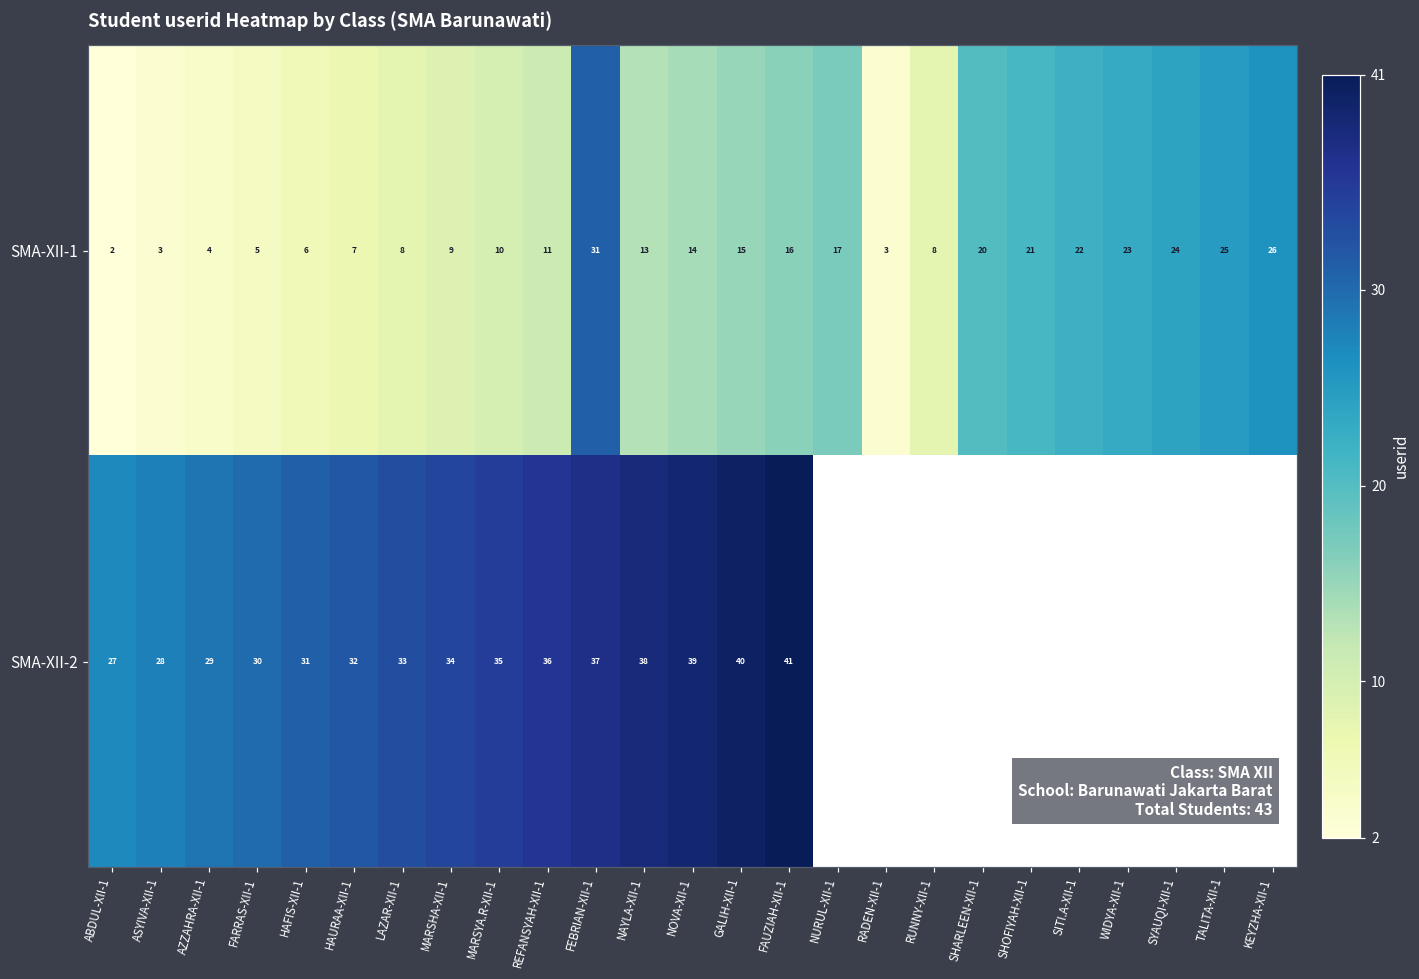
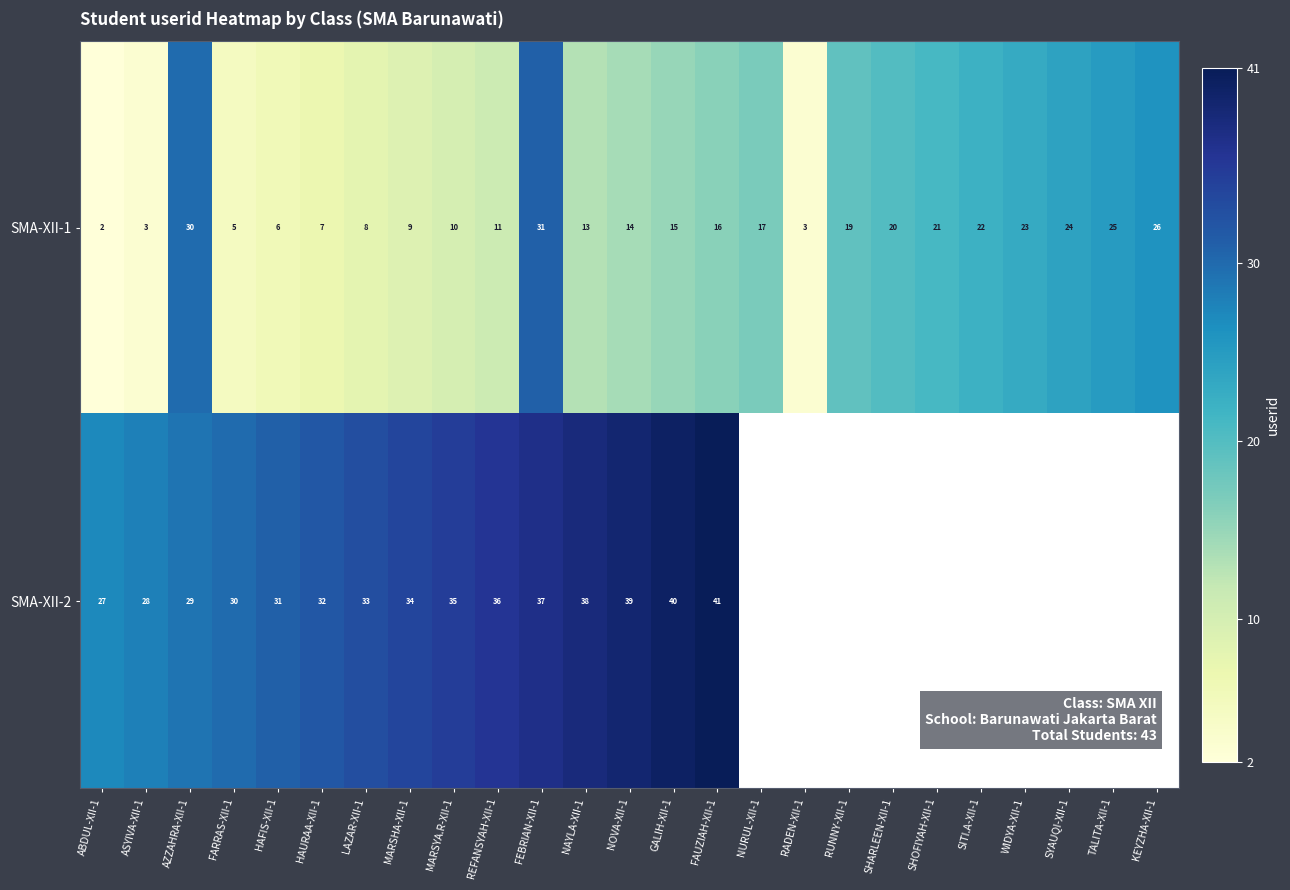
  {
    "SMA-XII-1": {
      "ABDUL-XII-1": 2,
      "ASYIVA-XII-1": 3,
-     "AZZAHRA-XII-1": 4,
+     "AZZAHRA-XII-1": 30,
      "FARRAS-XII-1": 5,
      "HAFIS-XII-1": 6,
      "HAURAA-XII-1": 7,
      "LAZAR-XII-1": 8,
      "MARSHA-XII-1": 9,
      "MARSYA.R-XII-1": 10,
      "REFANSYAH-XII-1": 11,
      "FEBRIAN-XII-1": 31,
      "NAYLA-XII-1": 13,
      "NOVA-XII-1": 14,
      "GALIH-XII-1": 15,
      "FAUZIAH-XII-1": 16,
      "NURUL-XII-1": 17,
      "RADEN-XII-1": 3,
-     "RUNNY-XII-1": 8,
+     "RUNNY-XII-1": 19,
      "SHARLEEN-XII-1": 20,
      "SHOFIYAH-XII-1": 21,
      "SITI.A-XII-1": 22,
      "WIDYA-XII-1": 23,
      "SYAUQI-XII-1": 24,
      "TALITA-XII-1": 25,
      "KEYZHA-XII-1": 26
    },
    "SMA-XII-2": {
      "ABDUL-XII-1": 27,
      "ASYIVA-XII-1": 28,
      "AZZAHRA-XII-1": 29,
      "FARRAS-XII-1": 30,
      "HAFIS-XII-1": 31,
      "HAURAA-XII-1": 32,
      "LAZAR-XII-1": 33,
      "MARSHA-XII-1": 34,
      "MARSYA.R-XII-1": 35,
      "REFANSYAH-XII-1": 36,
      "FEBRIAN-XII-1": 37,
      "NAYLA-XII-1": 38,
      "NOVA-XII-1": 39,
      "GALIH-XII-1": 40,
      "FAUZIAH-XII-1": 41
    }
  }
